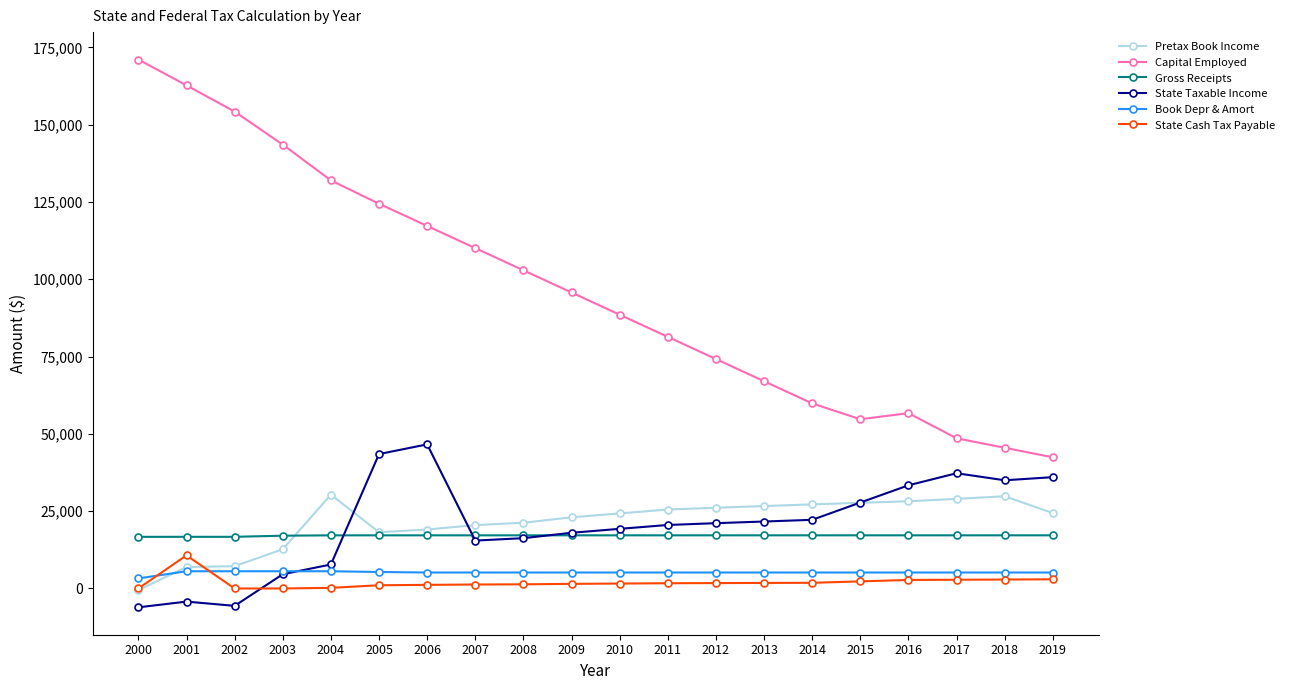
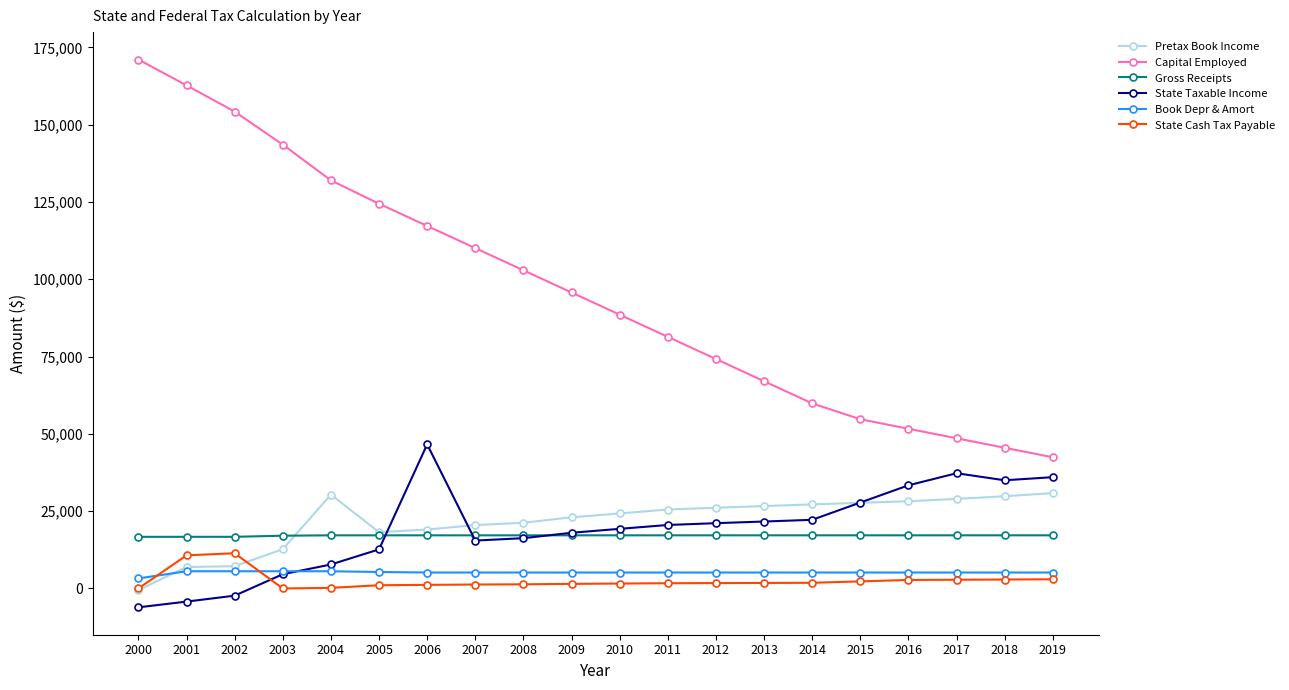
  {
    "Pretax Book Income": {
      "2001": "7,000",
      "2002": "7,000",
      "2003": "13,000",
      "2004": "30,000",
      "2005": "18,000",
      "2006": "19,000",
      "2007": "20,000",
      "2008": "21,000",
      "2009": "23,000",
      "2010": "24,000",
      "2011": "26,000",
      "2012": "26,000",
      "2013": "27,000",
      "2014": "27,000",
      "2016": "28,000",
      "2017": "29,000",
      "2018": "30,000",
-     "2019": "24,000"
+     "2019": "31,000"
    },
    "Capital Employed": {
      "2000": "171,000",
      "2001": "163,000",
      "2002": "154,000",
      "2003": "144,000",
      "2004": "132,000",
      "2005": "124,000",
      "2006": "117,000",
      "2007": "110,000",
      "2008": "103,000",
      "2009": "96,000",
      "2010": "89,000",
      "2011": "81,000",
      "2012": "74,000",
      "2013": "67,000",
      "2014": "60,000",
      "2015": "55,000",
-     "2016": "57,000",
+     "2016": "52,000",
      "2017": "49,000",
      "2018": "45,000",
      "2019": "42,000"
    },
    "Gross Receipts": {
      "2000": "17,000",
      "2001": "17,000",
      "2002": "17,000",
      "2003": "17,000",
      "2004": "17,000",
      "2005": "17,000",
      "2006": "17,000",
      "2007": "17,000",
      "2008": "17,000",
      "2010": "17,000",
      "2011": "17,000",
      "2012": "17,000",
      "2013": "17,000",
      "2014": "17,000",
      "2015": "17,000",
      "2016": "17,000",
      "2017": "17,000",
      "2018": "17,000",
      "2019": "17,000"
    },
    "State Taxable Income": {
      "2000": "-6,000",
      "2001": "-4,000",
-     "2002": "-6,000",
+     "2002": "-2,000",
      "2003": "5,000",
      "2004": "8,000",
-     "2005": "43,000",
+     "2005": "13,000",
      "2006": "47,000",
      "2007": "15,000",
      "2008": "16,000",
      "2010": "19,000",
      "2011": "21,000",
      "2012": "21,000",
      "2013": "22,000",
      "2014": "22,000",
      "2016": "33,000",
      "2017": "37,000",
      "2018": "35,000",
      "2019": "36,000"
    },
    "Book Depr & Amort": {
      "2000": "3,000",
      "2001": "6,000",
      "2002": "6,000",
      "2003": "6,000",
      "2004": "6,000",
      "2005": "5,000",
      "2006": "5,000",
      "2007": "5,000",
      "2008": "5,000",
      "2009": "5,000",
      "2010": "5,000",
      "2011": "5,000",
      "2012": "5,000",
      "2013": "5,000",
      "2014": "5,000",
      "2015": "5,000",
      "2016": "5,000",
      "2017": "5,000",
      "2018": "5,000",
      "2019": "5,000"
    },
    "State Cash Tax Payable": {
      "2001": "11,000",
-     "2002": "0",
+     "2002": "11,000",
      "2003": "0",
      "2004": "0",
      "2005": "1,000",
      "2006": "1,000",
      "2007": "1,000",
      "2008": "1,000",
      "2009": "1,000",
      "2010": "2,000",
      "2011": "2,000",
      "2012": "2,000",
      "2013": "2,000",
      "2014": "2,000",
      "2015": "2,000",
      "2016": "3,000",
      "2017": "3,000",
      "2018": "3,000",
      "2019": "3,000"
    }
  }
